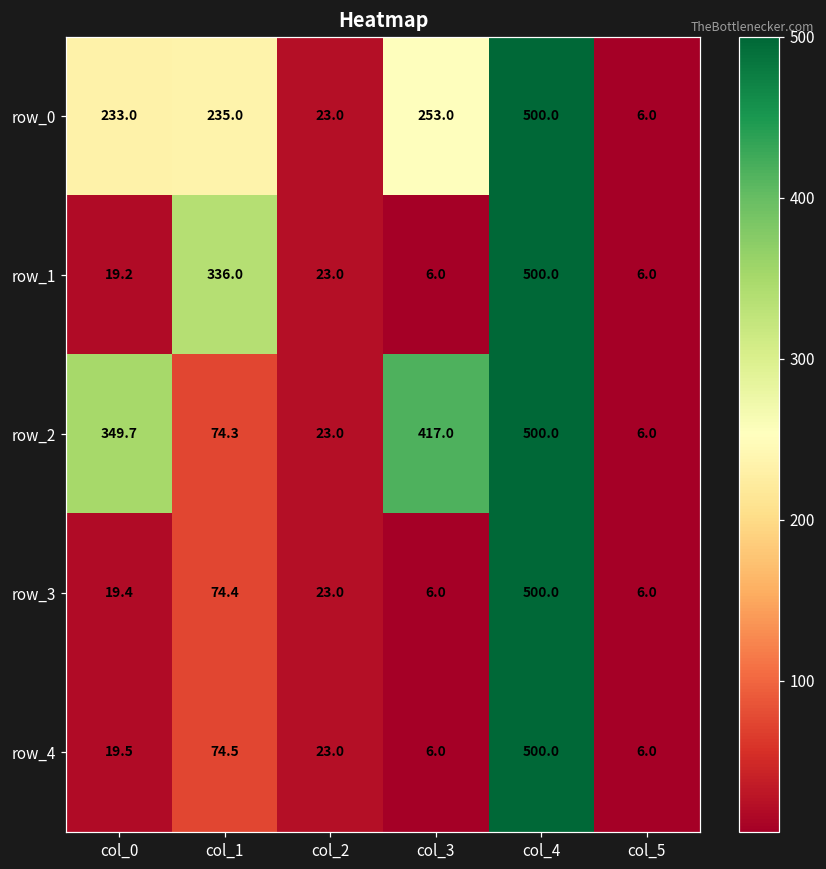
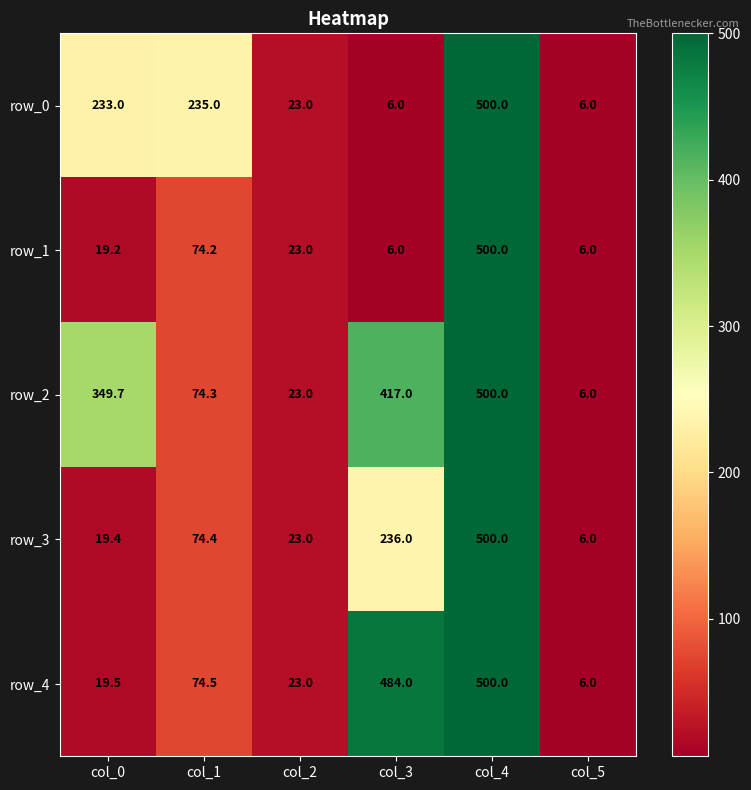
  {
    "row_0": {
      "col_0": 233.0,
      "col_1": 235.0,
      "col_2": 23.0,
-     "col_3": 253.0,
+     "col_3": 6.0,
      "col_4": 500.0,
      "col_5": 6.0
    },
    "row_1": {
      "col_0": 19.2,
-     "col_1": 336.0,
+     "col_1": 74.2,
      "col_2": 23.0,
      "col_3": 6.0,
      "col_4": 500.0,
      "col_5": 6.0
    },
    "row_2": {
      "col_0": 349.7,
      "col_1": 74.3,
      "col_2": 23.0,
      "col_3": 417.0,
      "col_4": 500.0,
      "col_5": 6.0
    },
    "row_3": {
      "col_0": 19.4,
      "col_1": 74.4,
      "col_2": 23.0,
-     "col_3": 6.0,
+     "col_3": 236.0,
      "col_4": 500.0,
      "col_5": 6.0
    },
    "row_4": {
      "col_0": 19.5,
      "col_1": 74.5,
      "col_2": 23.0,
-     "col_3": 6.0,
+     "col_3": 484.0,
      "col_4": 500.0,
      "col_5": 6.0
    }
  }
